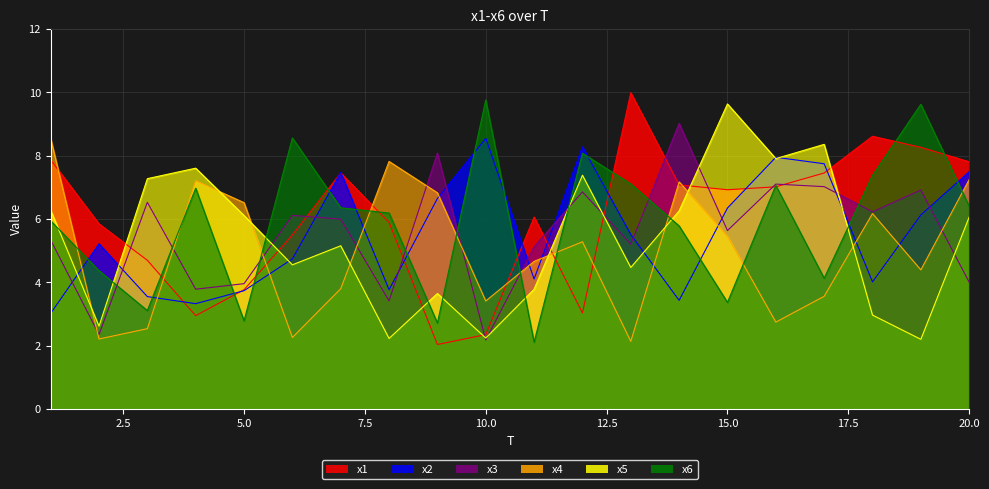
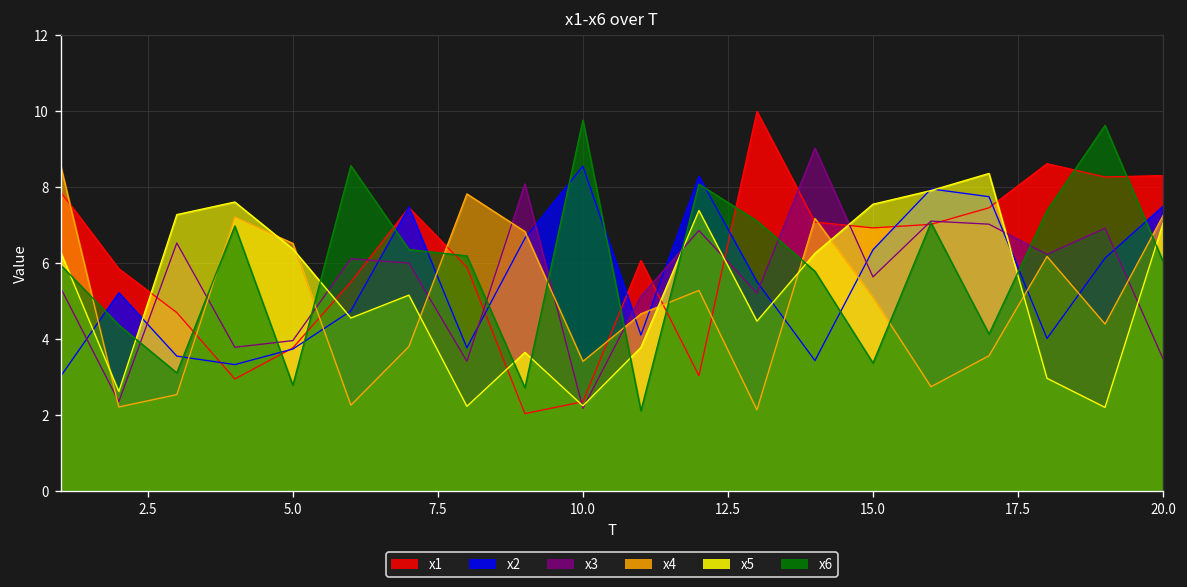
  {
    "x1": {
      "10.0": 2.3,
      "15.0": 6.9,
-     "20.0": 7.8
+     "20.0": 8.3
    },
    "x2": {
      "10.0": 8.5,
      "15.0": 6.3,
      "20.0": 7.5
    },
    "x3": {
      "5.0": 4.0,
      "15.0": 5.6,
-     "20.0": 4.0
+     "20.0": 3.5
    },
    "x4": {
      "5.0": 6.5,
      "10.0": 3.4,
-     "15.0": 5.5,
+     "15.0": 5.1,
      "20.0": 7.2
    },
    "x5": {
-     "5.0": 6.1,
-     "15.0": 9.6,
-     "20.0": 6.1
+     "5.0": 6.4,
+     "15.0": 7.5,
+     "20.0": 7.0
    },
    "x6": {
      "5.0": 2.8,
      "10.0": 9.8,
      "15.0": 3.4,
-     "20.0": 6.4
+     "20.0": 6.0
    }
  }
